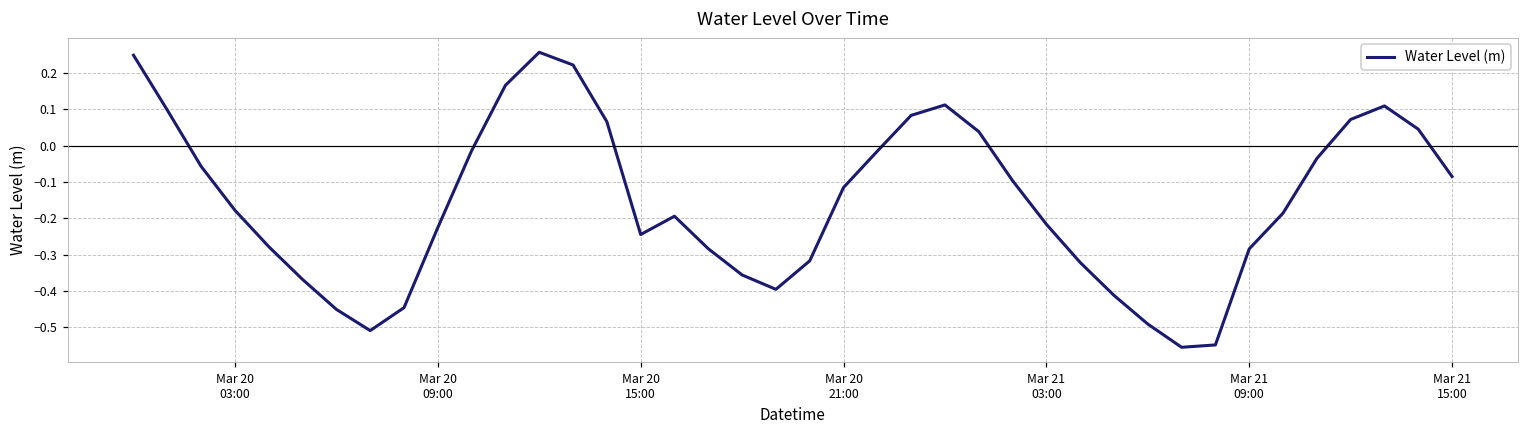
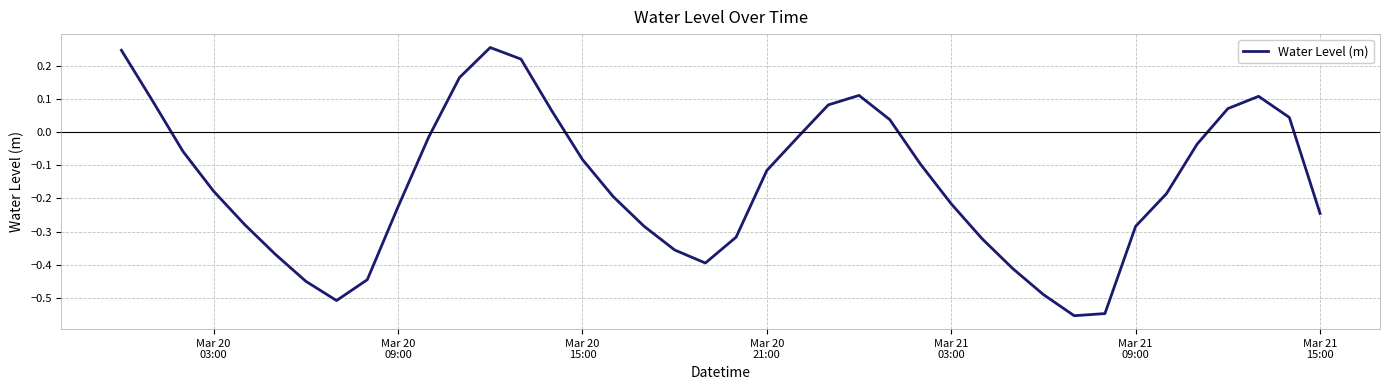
  {
    "Mar 20 03:00": -0.18,
    "Mar 20 09:00": -0.23,
-   "Mar 20 15:00": -0.24,
+   "Mar 20 15:00": -0.08,
    "Mar 20 21:00": -0.12,
    "Mar 21 03:00": -0.22,
    "Mar 21 09:00": -0.28,
-   "Mar 21 15:00": -0.09
+   "Mar 21 15:00": -0.25
  }
